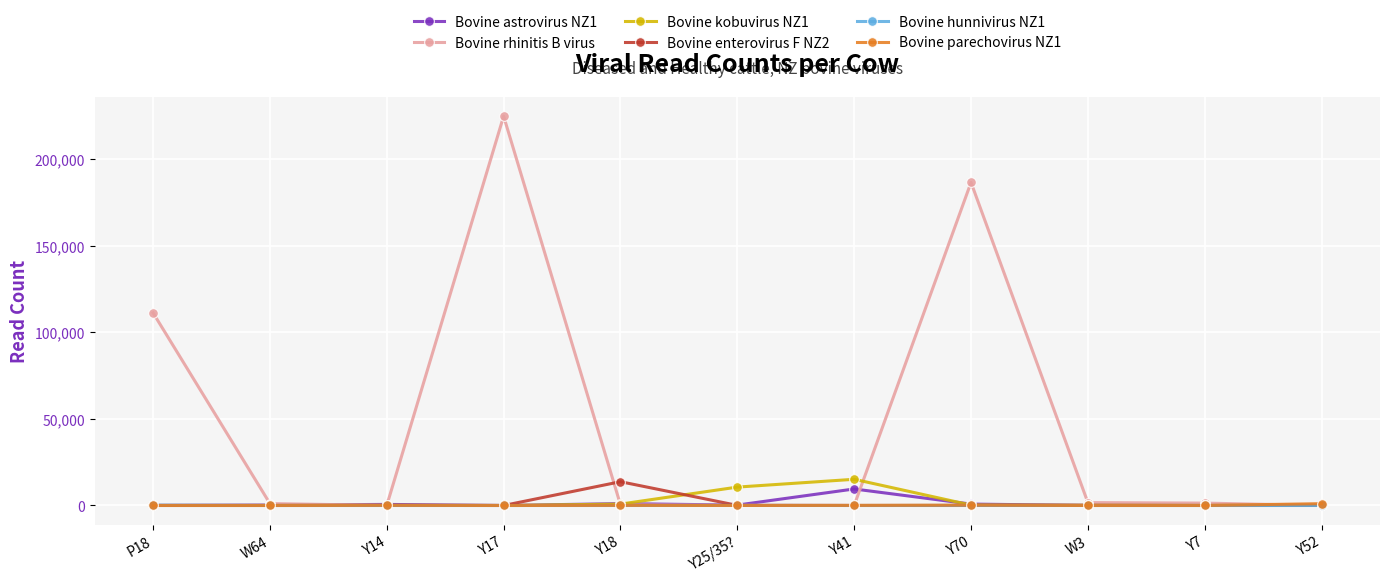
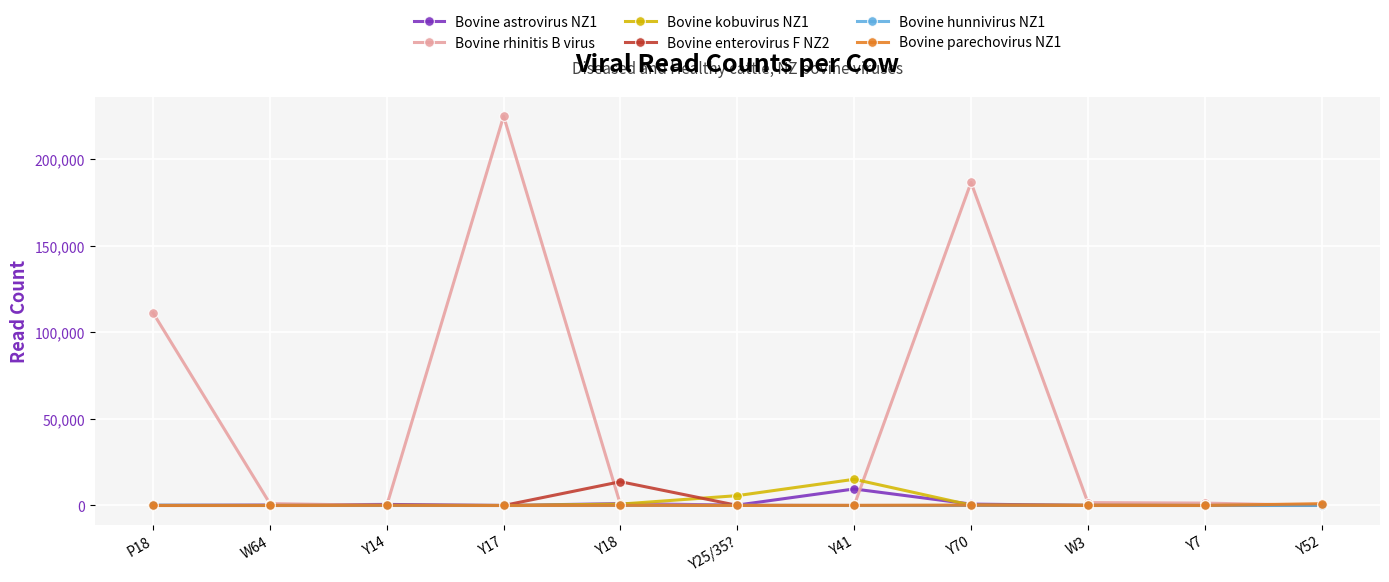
  {
    "Bovine astrovirus NZ1": {
      "Y41": "10,000"
    },
    "Bovine rhinitis B virus": {
      "P18": "111,000",
      "Y17": "225,000",
      "Y70": "187,000",
      "W3": "2,000"
    },
    "Bovine kobuvirus NZ1": {
-     "Y25/35?": "11,000",
+     "Y25/35?": "6,000",
      "Y41": "15,000"
    },
    "Bovine enterovirus F NZ2": {
      "Y18": "14,000"
    }
  }
